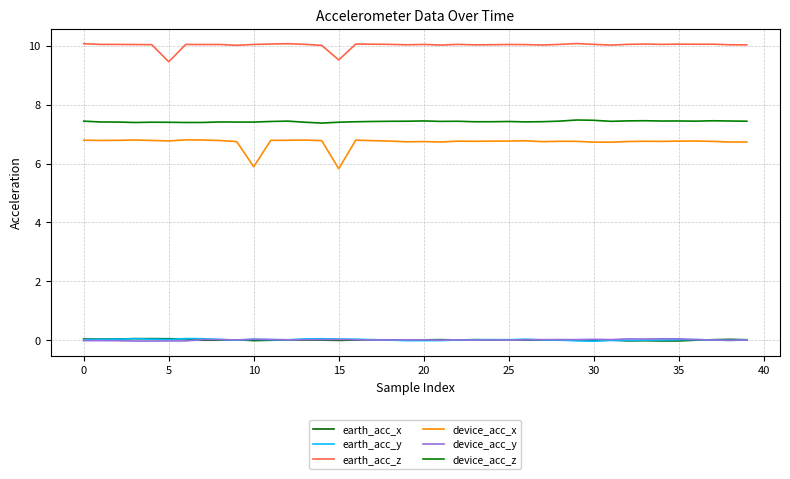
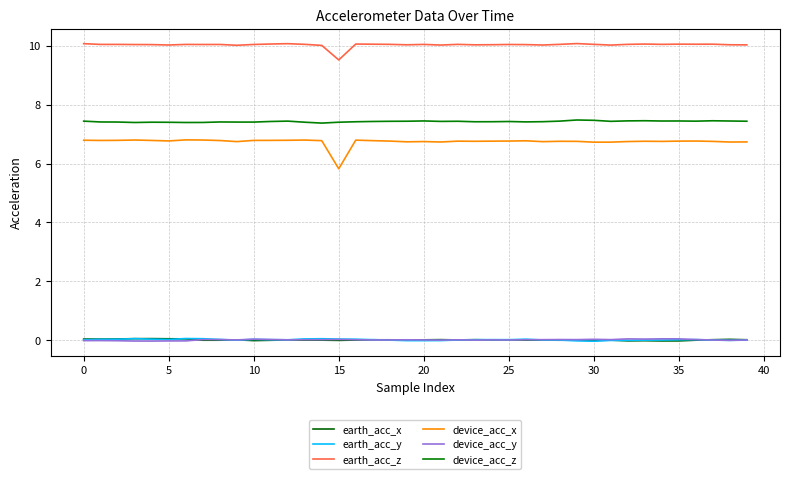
  {
    "earth_acc_z": {
      "0": 10.1,
-     "5": 9.5,
+     "5": 10.0,
      "10": 10.0,
      "15": 9.5,
      "20": 10.0,
      "25": 10.0,
      "30": 10.0,
      "35": 10.1
    },
    "device_acc_x": {
      "0": 6.8,
      "5": 6.8,
-     "10": 5.9,
+     "10": 6.8,
      "15": 5.8,
      "20": 6.7,
      "25": 6.8,
      "30": 6.7,
      "35": 6.8
    }
  }
